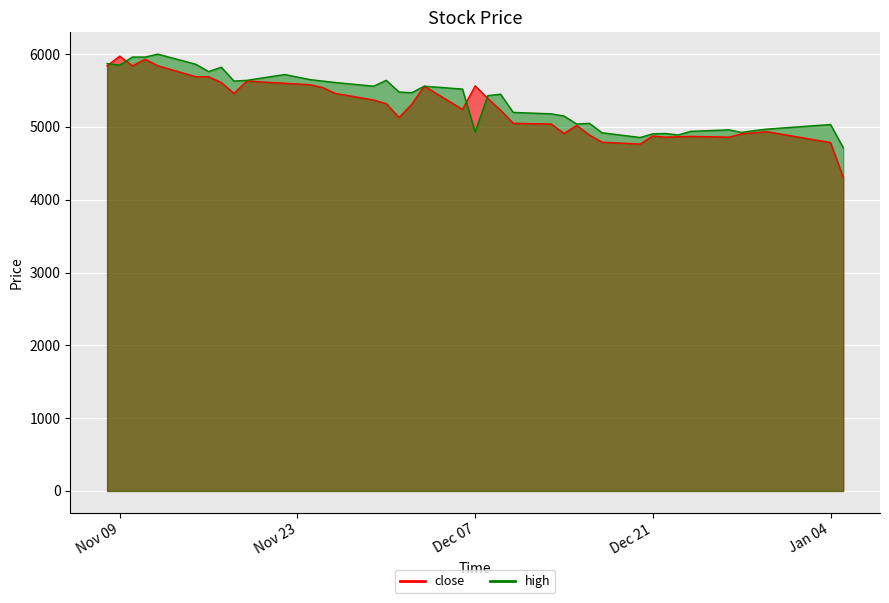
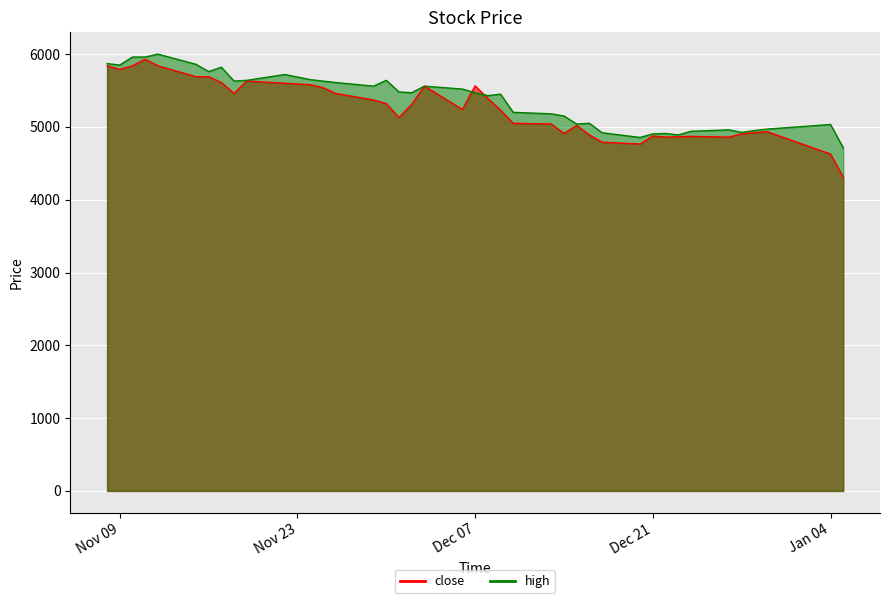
  {
    "close": {
-     "Nov 09": 6000,
+     "Nov 09": 5800,
      "Dec 07": 5600,
-     "Jan 04": 4800
+     "Jan 04": 4600
    },
    "high": {
      "Nov 09": 5900,
-     "Dec 07": 4900,
+     "Dec 07": 5500,
      "Jan 04": 5000
    }
  }
